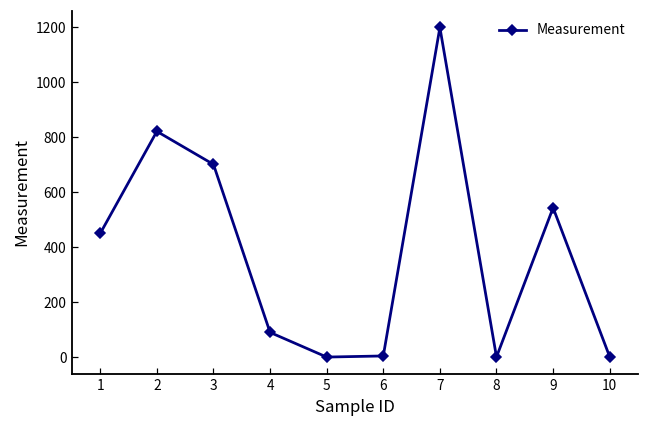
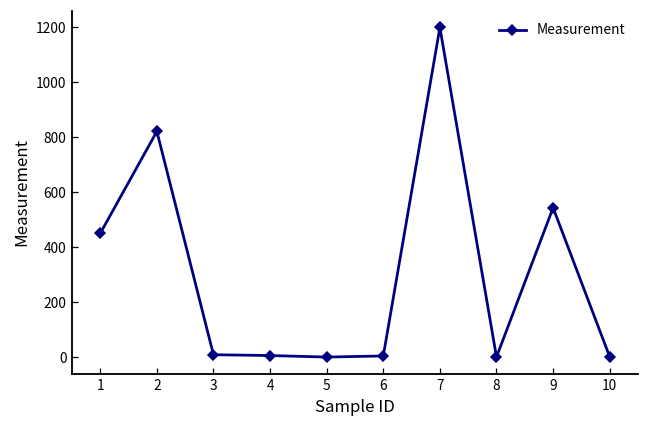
  {
    "1": 450,
    "2": 820,
-   "3": 700,
-   "4": 90,
+   "3": 10,
+   "4": 10,
    "5": 0,
    "6": 0,
    "7": 1200,
    "8": 0,
    "9": 540,
    "10": 0
  }
